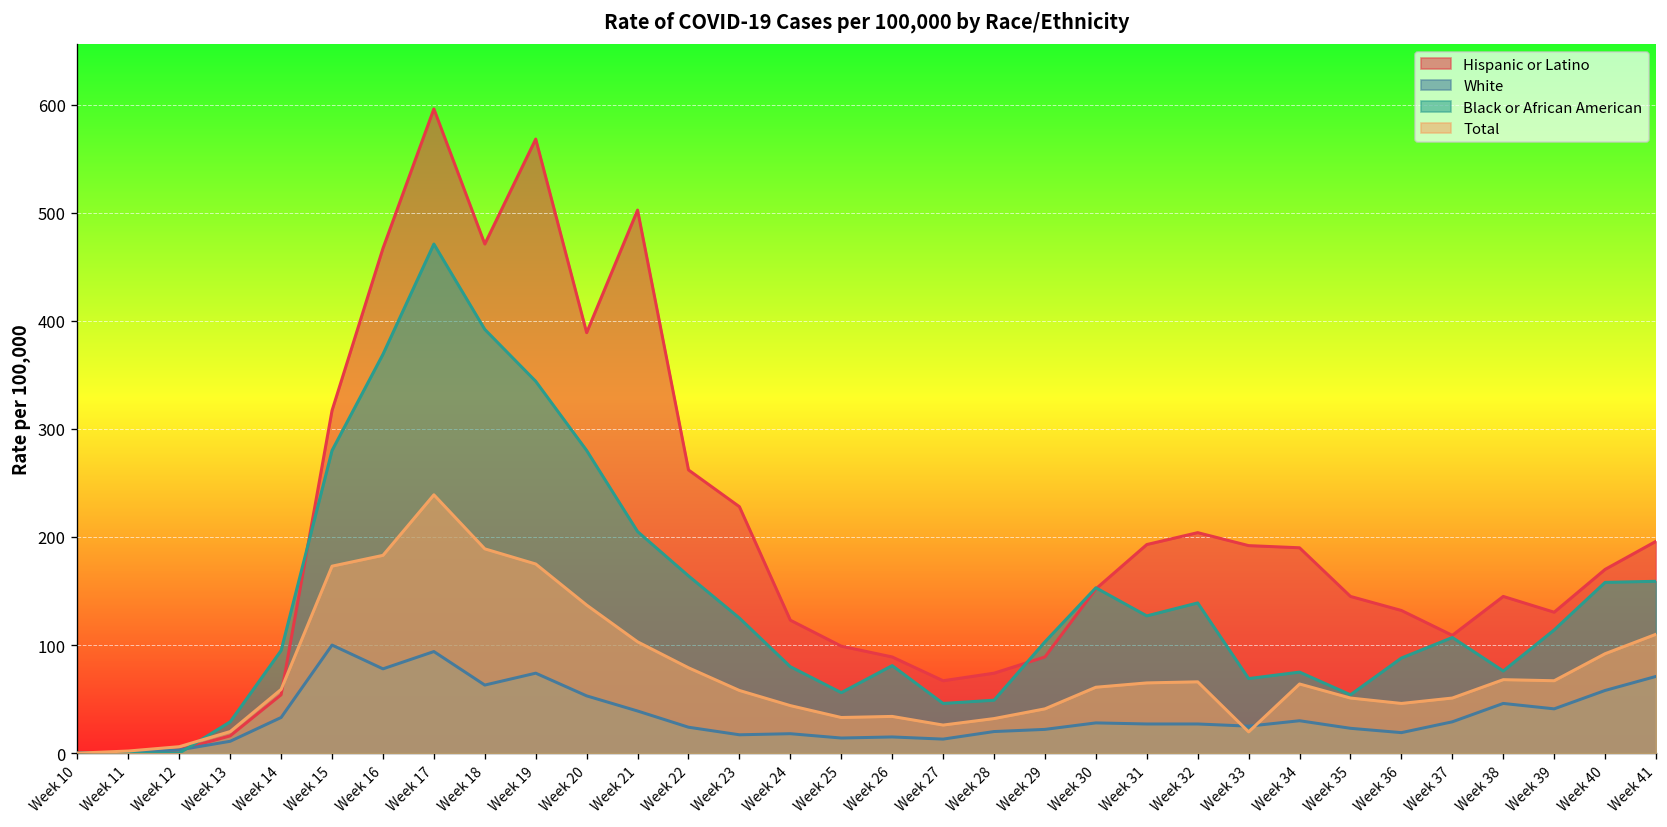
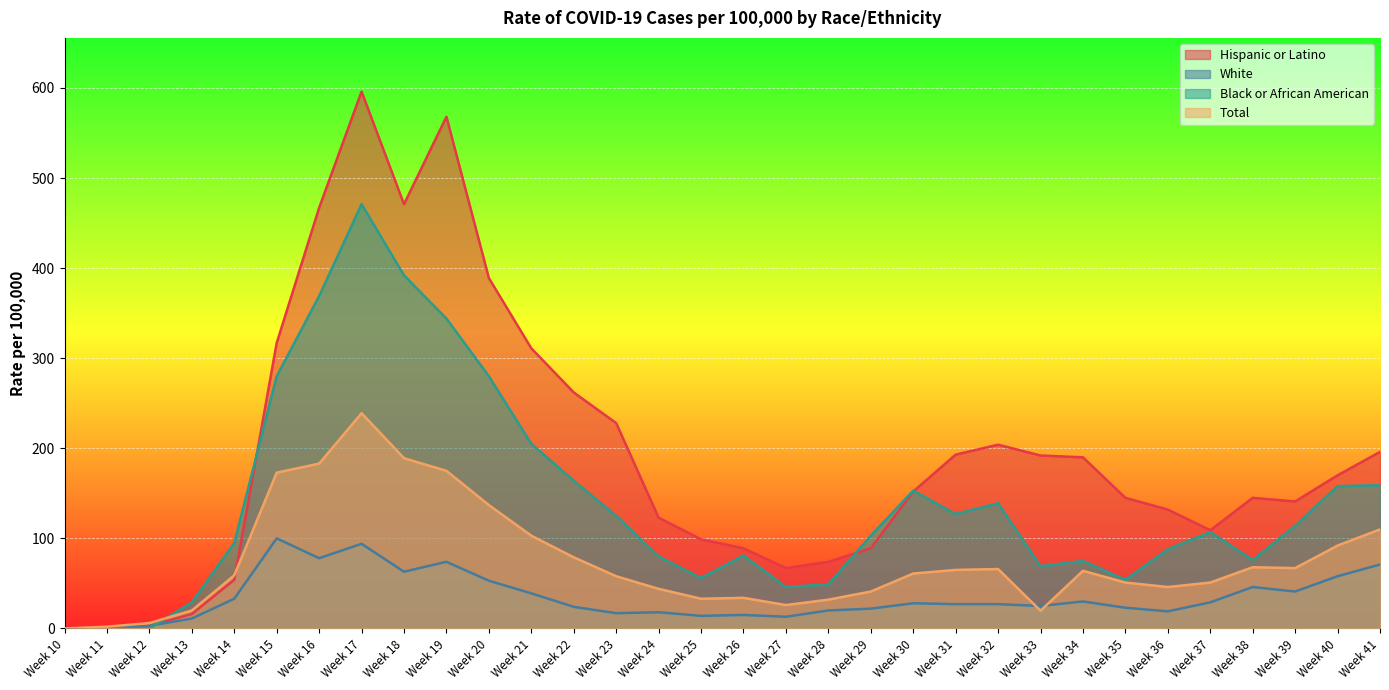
  {
    "Hispanic or Latino": {
      "Week 13": 20,
      "Week 14": 50,
      "Week 15": 320,
      "Week 16": 470,
      "Week 17": 600,
      "Week 18": 470,
      "Week 19": 570,
      "Week 20": 390,
-     "Week 21": 500,
+     "Week 21": 310,
      "Week 22": 260,
      "Week 23": 230,
      "Week 24": 120,
      "Week 25": 100,
      "Week 26": 90,
      "Week 27": 70,
      "Week 28": 70,
      "Week 29": 90,
      "Week 31": 190,
      "Week 32": 200,
      "Week 33": 190,
      "Week 34": 190,
      "Week 35": 150,
      "Week 36": 130,
      "Week 38": 150,
-     "Week 39": 130,
+     "Week 39": 140,
      "Week 40": 170,
      "Week 41": 200
    },
    "Total": {
      "Week 12": 10,
      "Week 13": 20,
      "Week 14": 60,
      "Week 15": 170,
      "Week 16": 180,
      "Week 17": 240,
      "Week 18": 190,
      "Week 19": 180,
      "Week 20": 140,
      "Week 21": 100,
      "Week 22": 80,
      "Week 23": 60,
      "Week 24": 40,
      "Week 25": 30,
      "Week 26": 30,
      "Week 27": 30,
      "Week 28": 30,
      "Week 29": 40,
      "Week 30": 60,
      "Week 31": 70,
      "Week 32": 70,
      "Week 33": 20,
      "Week 34": 60,
      "Week 35": 50,
      "Week 36": 50,
      "Week 37": 50,
      "Week 38": 70,
      "Week 39": 70,
      "Week 40": 90,
      "Week 41": 110
    }
  }
